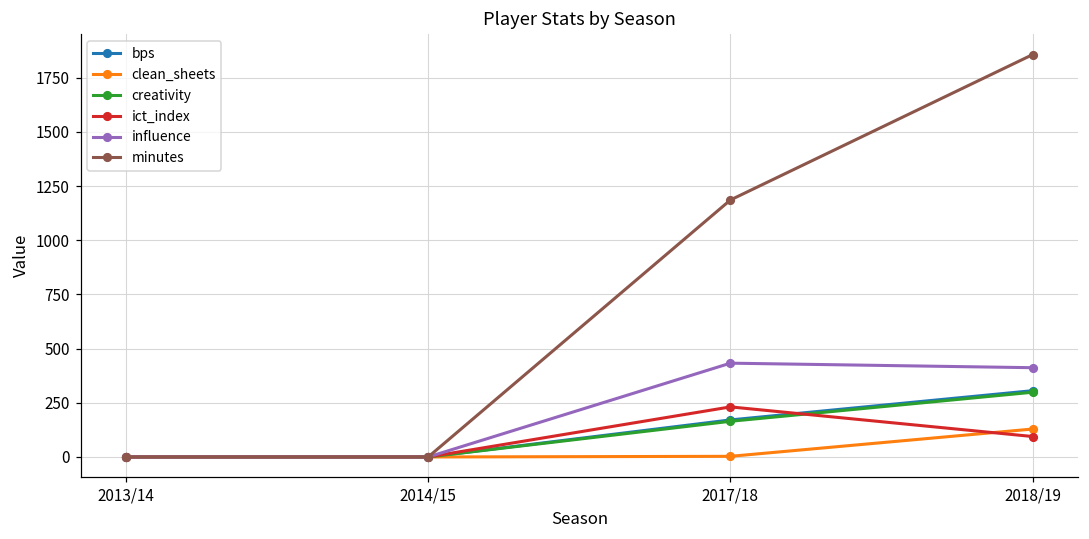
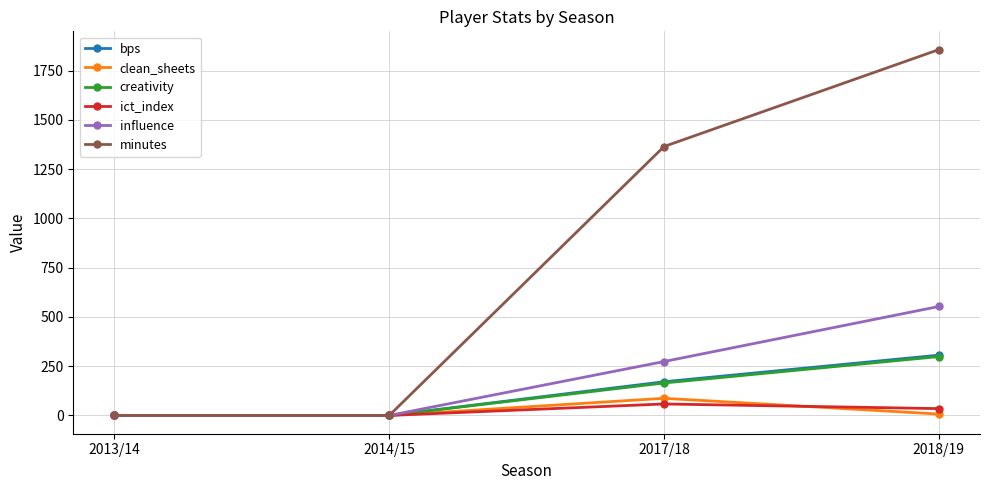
  {
    "clean_sheets": {
-     "2017/18": 0,
-     "2018/19": 130
+     "2017/18": 90,
+     "2018/19": 10
    },
    "ict_index": {
-     "2017/18": 230,
-     "2018/19": 90
+     "2017/18": 60,
+     "2018/19": 30
    },
    "influence": {
-     "2017/18": 430,
-     "2018/19": 410
+     "2017/18": 270,
+     "2018/19": 550
    },
    "minutes": {
-     "2017/18": 1190,
+     "2017/18": 1370,
      "2018/19": 1860
    }
  }
